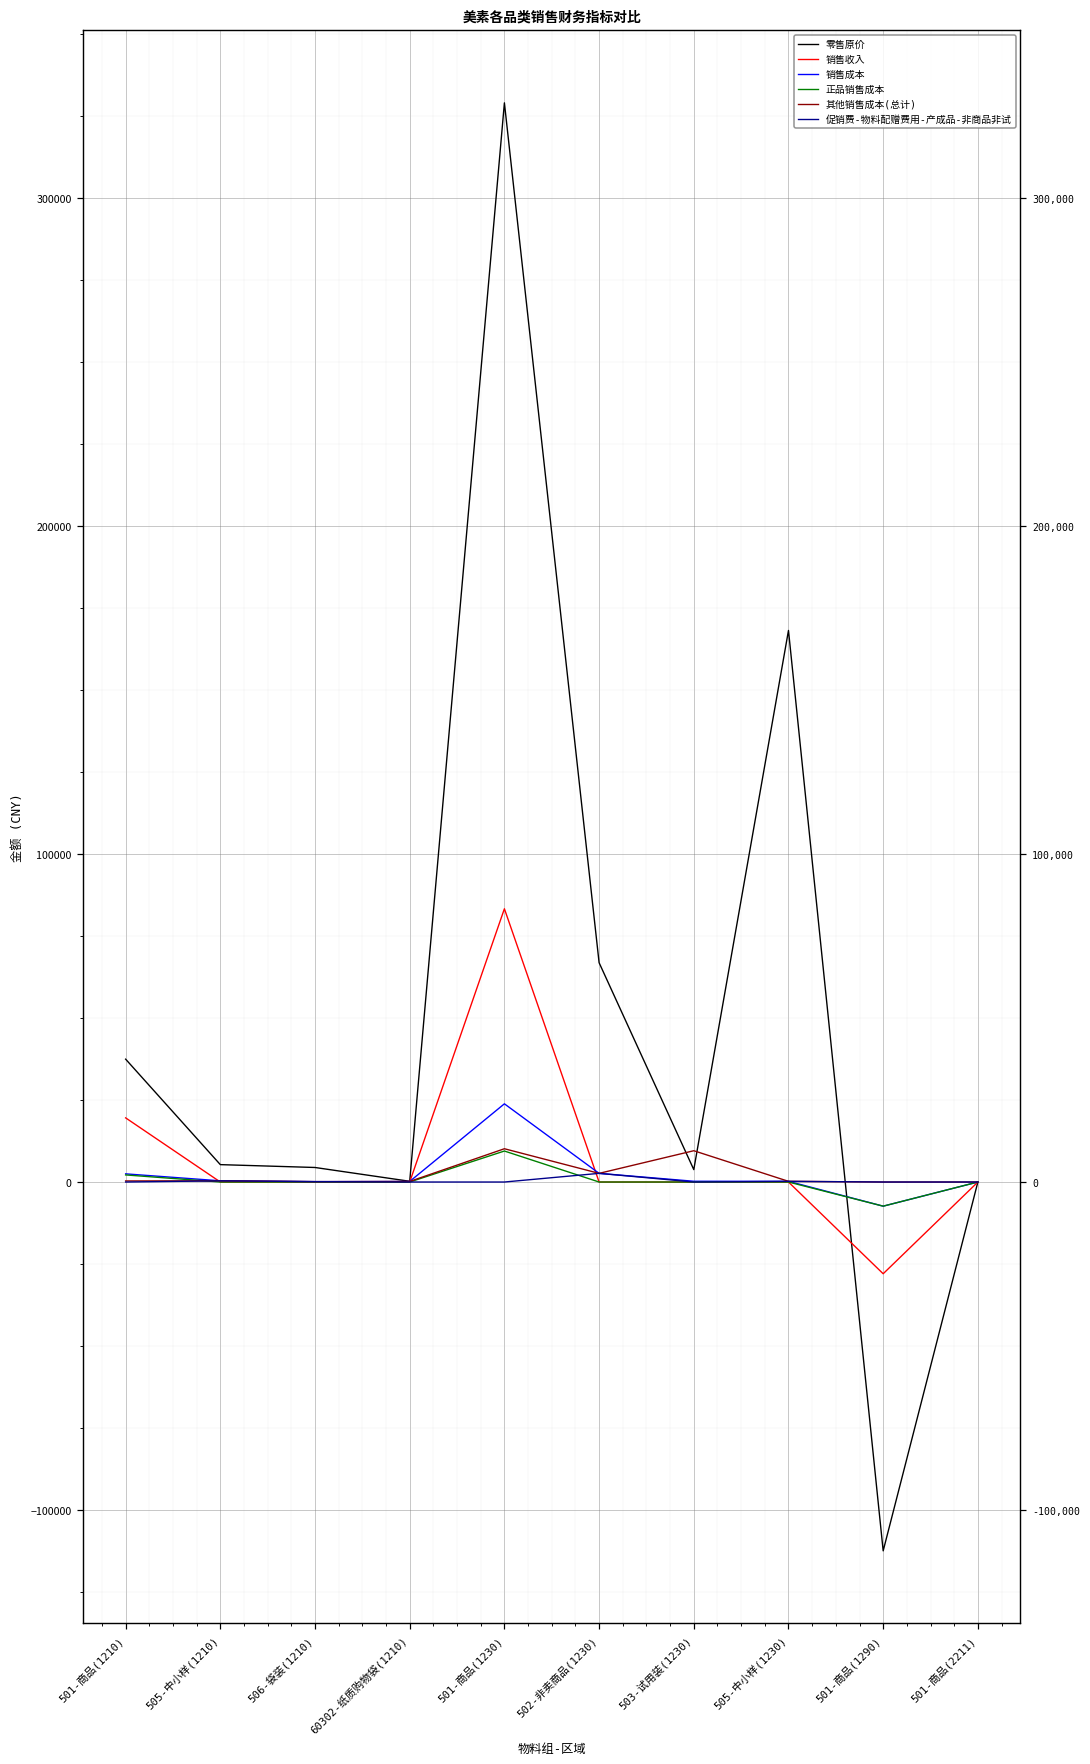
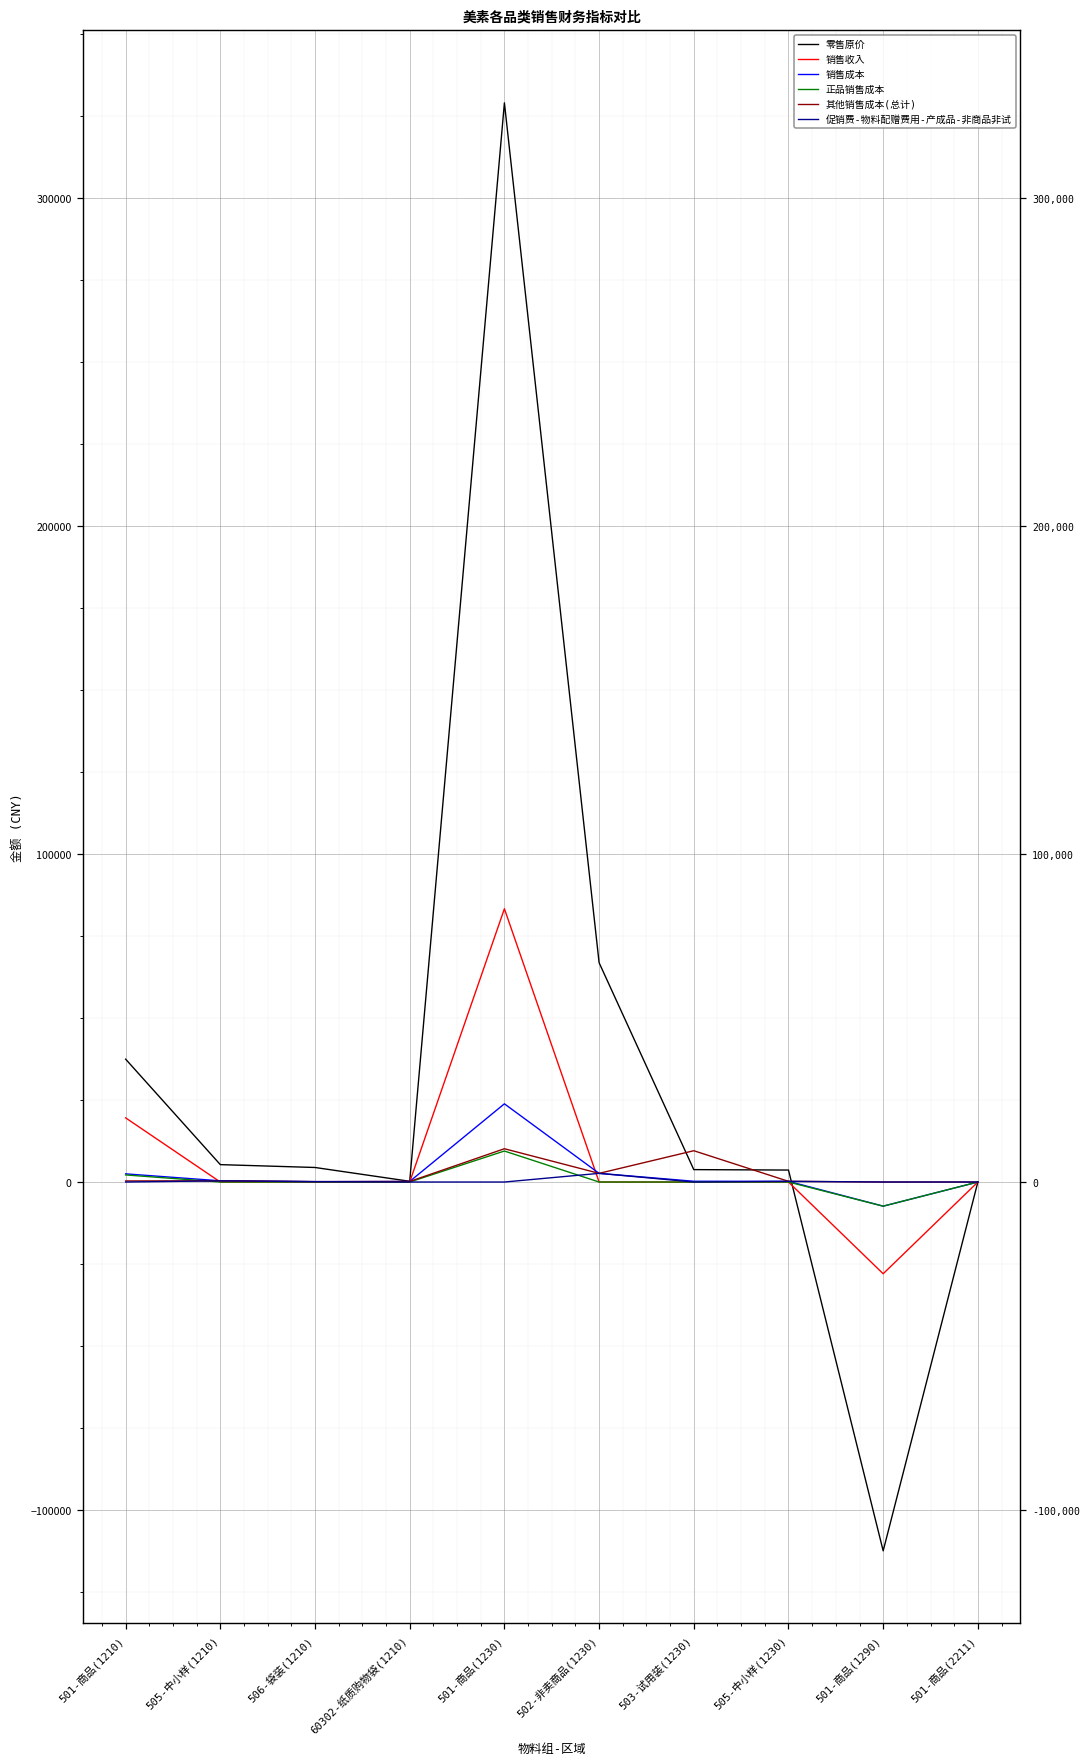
  {
    "零售原价": {
      "501-商品(1210)": 37000,
      "505-中小样(1210)": 5000,
      "506-袋装(1210)": 4000,
      "501-商品(1230)": 329000,
      "502-非卖商品(1230)": 67000,
      "503-试用装(1230)": 4000,
-     "505-中小样(1230)": 168000,
+     "505-中小样(1230)": 4000,
      "501-商品(1290)": -112000
    },
    "销售收入": {
      "501-商品(1210)": 20000,
      "501-商品(1230)": 83000,
      "501-商品(1290)": -28000
    },
    "销售成本": {
      "501-商品(1230)": 24000
    },
    "其他销售成本(总计)": {
      "503-试用装(1230)": 10000
    },
    "促销费-物料配赠费用-产成品-非商品非试": {
      "501-商品(1230)": 0
    }
  }
